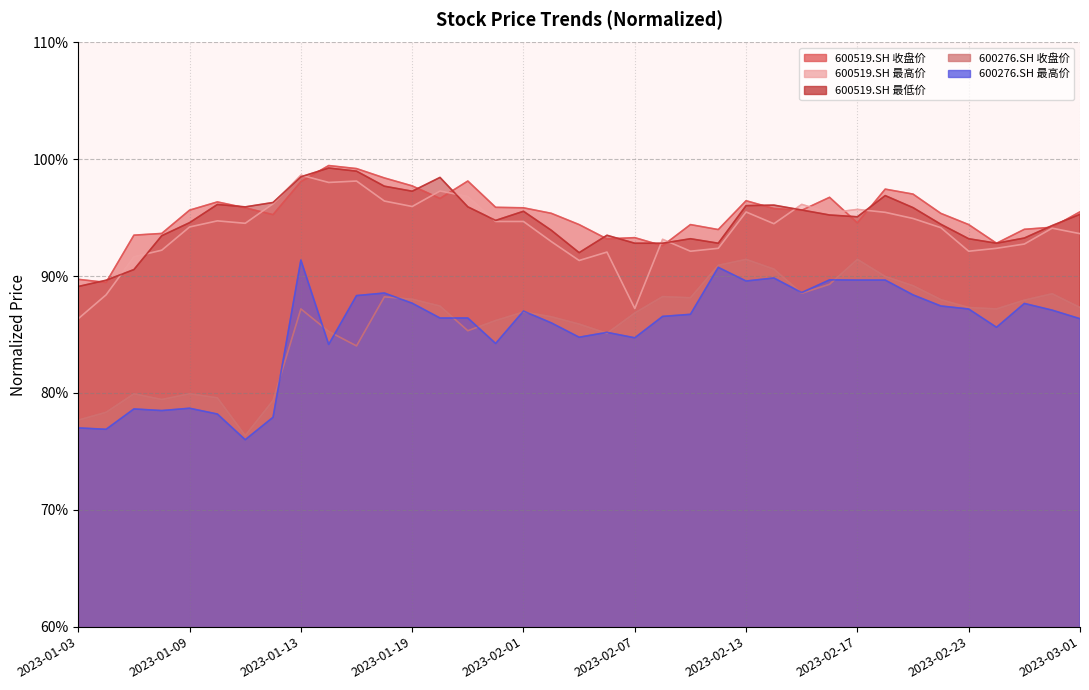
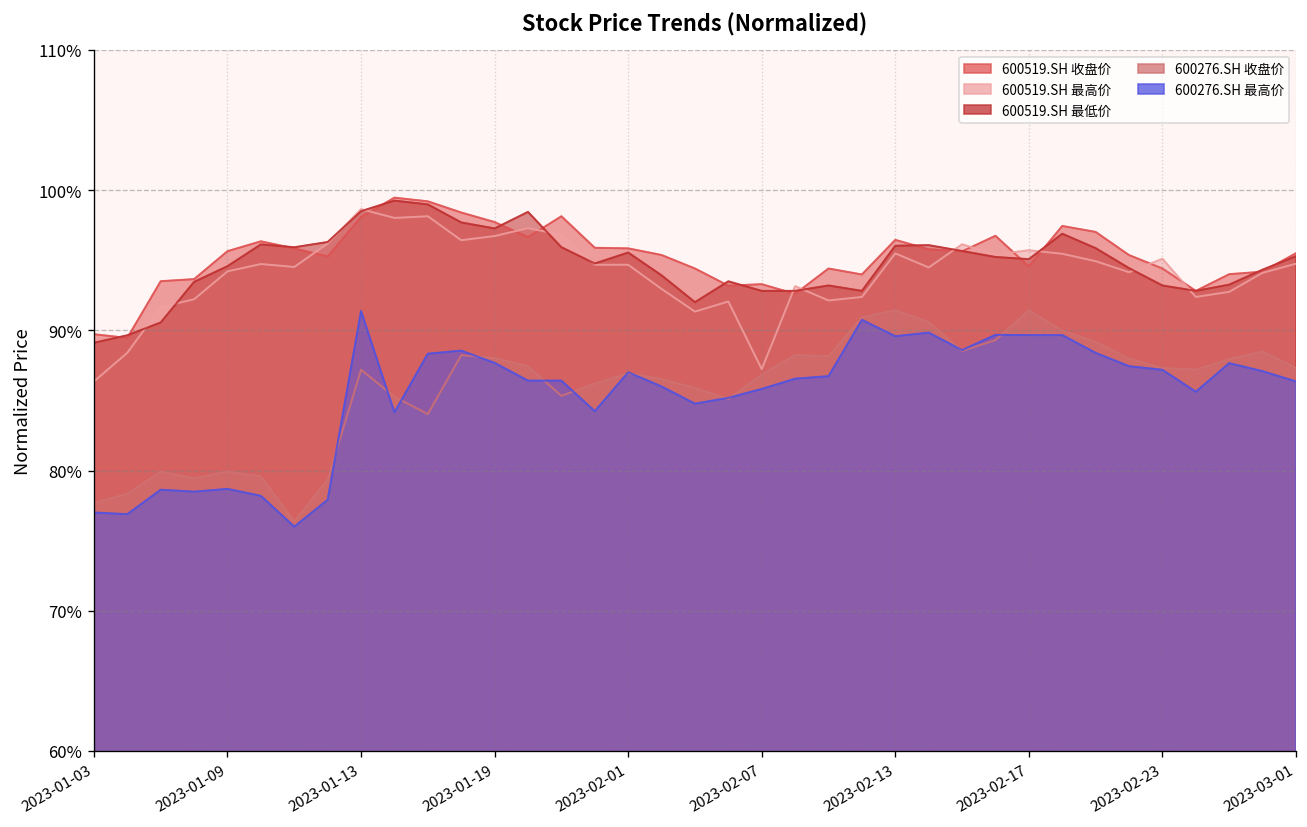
  {
    "600519.SH 最高价": {
      "2023-01-03": "86.4%",
      "2023-01-09": "94.2%",
-     "2023-01-19": "96.0%",
+     "2023-01-19": "96.7%",
      "2023-02-01": "94.7%",
      "2023-02-07": "87.2%",
      "2023-02-13": "95.5%",
      "2023-02-17": "95.7%",
-     "2023-02-23": "92.1%",
-     "2023-03-01": "93.6%"
+     "2023-02-23": "95.1%",
+     "2023-03-01": "94.8%"
    },
    "600276.SH 最高价": {
      "2023-01-03": "77.0%",
      "2023-01-09": "78.7%",
      "2023-01-13": "91.4%",
      "2023-01-19": "87.7%",
-     "2023-02-07": "84.7%",
+     "2023-02-07": "85.8%",
      "2023-02-13": "89.6%",
      "2023-02-17": "89.7%",
      "2023-03-01": "86.4%"
    }
  }
